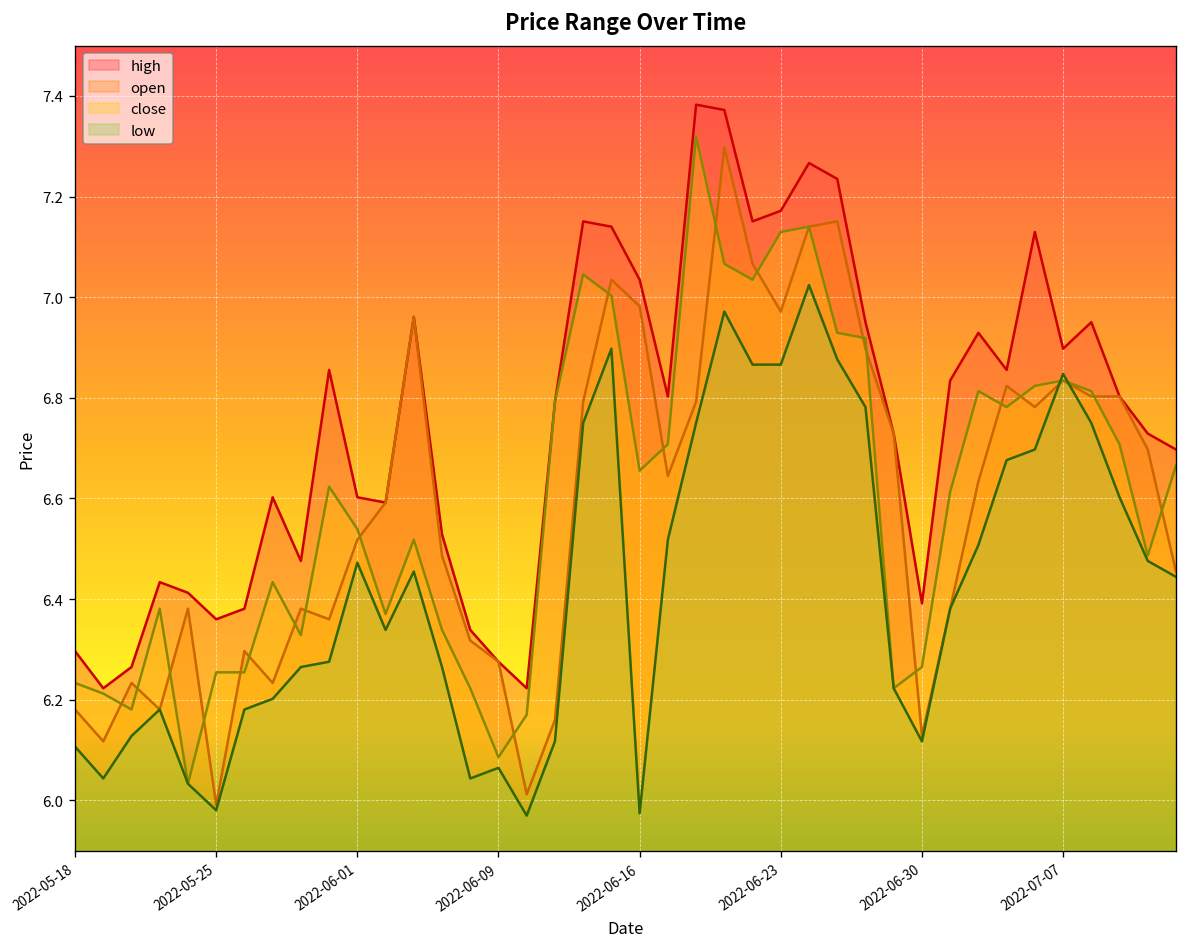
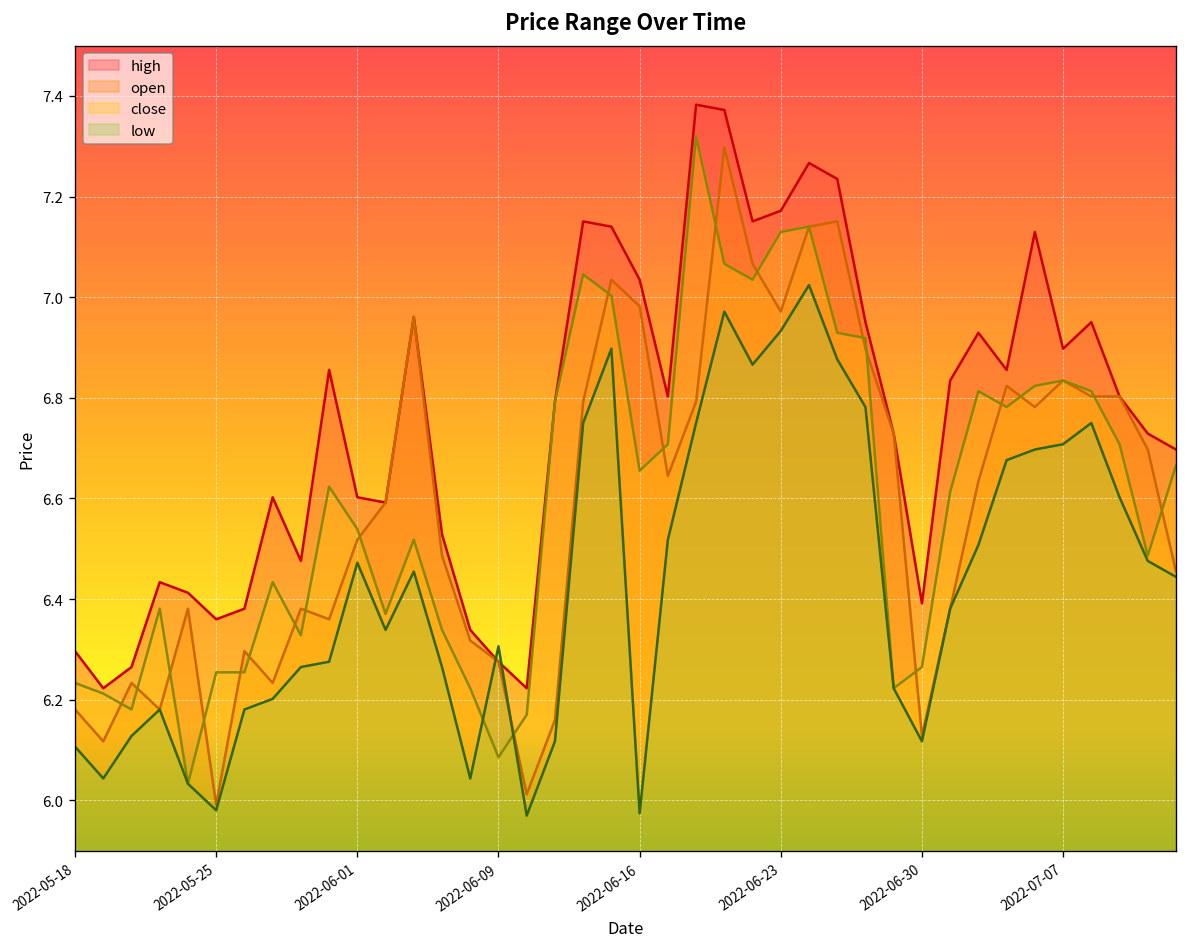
  {
    "low": {
      "2022-05-18": 6.11,
      "2022-05-25": 5.98,
      "2022-06-01": 6.47,
-     "2022-06-09": 6.06,
+     "2022-06-09": 6.31,
      "2022-06-16": 5.97,
-     "2022-06-23": 6.87,
+     "2022-06-23": 6.93,
      "2022-06-30": 6.12,
-     "2022-07-07": 6.85
+     "2022-07-07": 6.71
    }
  }
